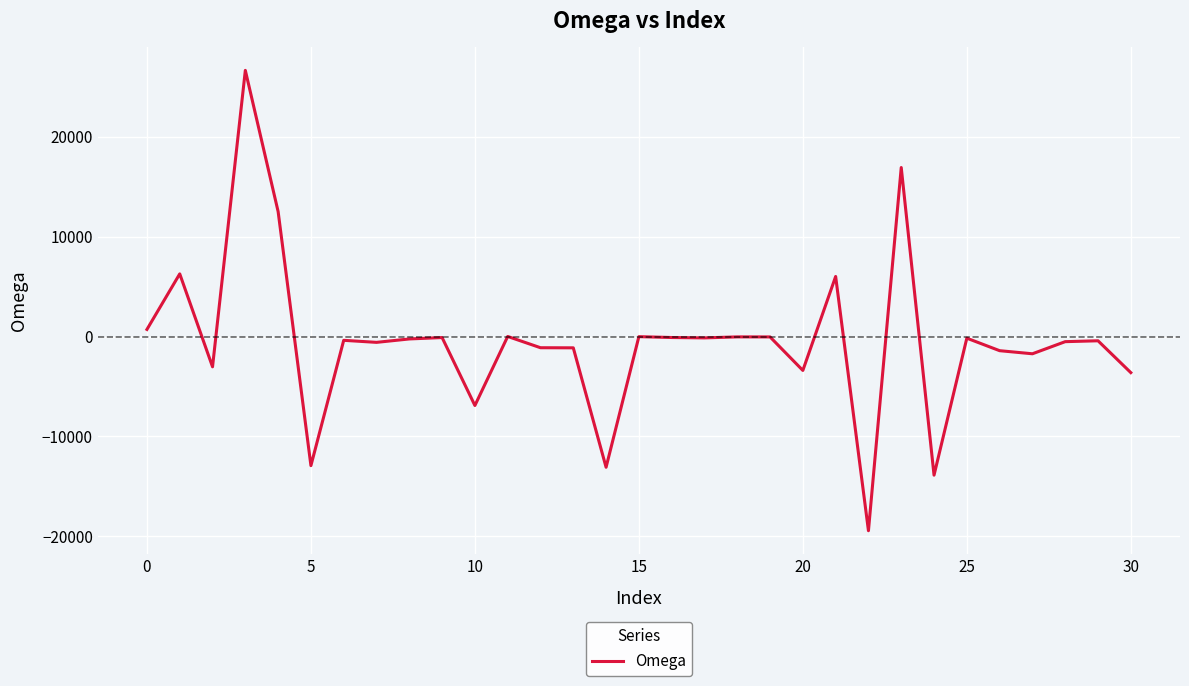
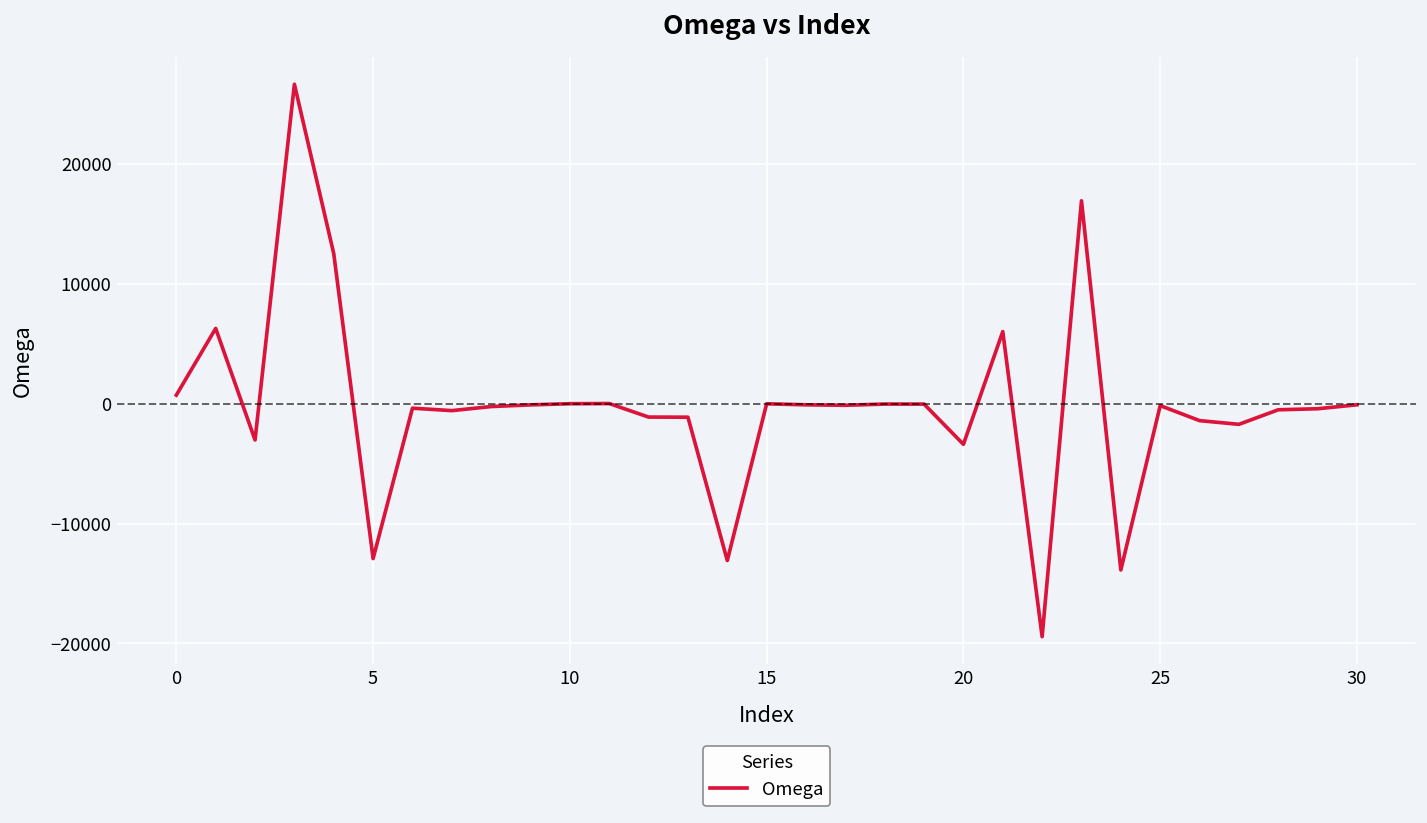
  {
    "0": 1000,
    "5": -13000,
-   "10": -7000,
+   "10": 0,
    "15": 0,
    "20": -3000,
    "25": 0,
-   "30": -4000
+   "30": 0
  }
